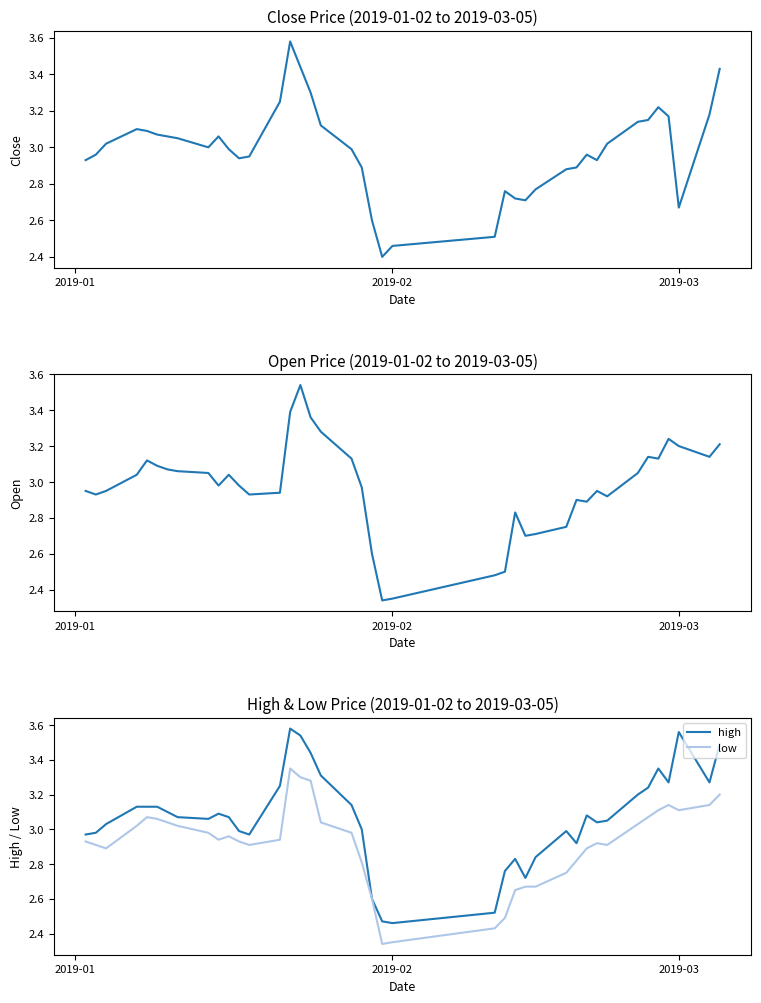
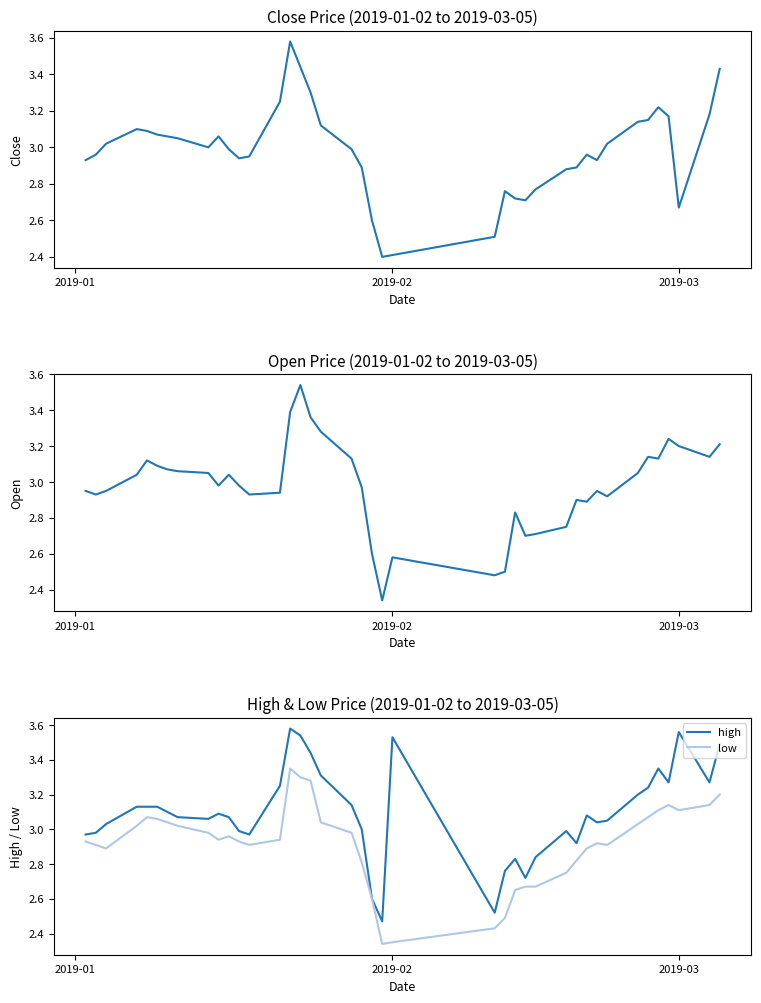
  {
    "Close Price (2019-01-02 to 2019-03-05)": {
-     "2019-02": 2.46,
+     "2019-02": 2.41,
      "2019-03": 2.67
    },
    "Open Price (2019-01-02 to 2019-03-05)": {
-     "2019-02": 2.35,
+     "2019-02": 2.58,
      "2019-03": 3.20
    },
    "High & Low Price (2019-01-02 to 2019-03-05)": {
      "high": {
-       "2019-02": 2.46,
+       "2019-02": 3.53,
        "2019-03": 3.56
      },
      "low": {
        "2019-02": 2.35,
        "2019-03": 3.11
      }
    }
  }
